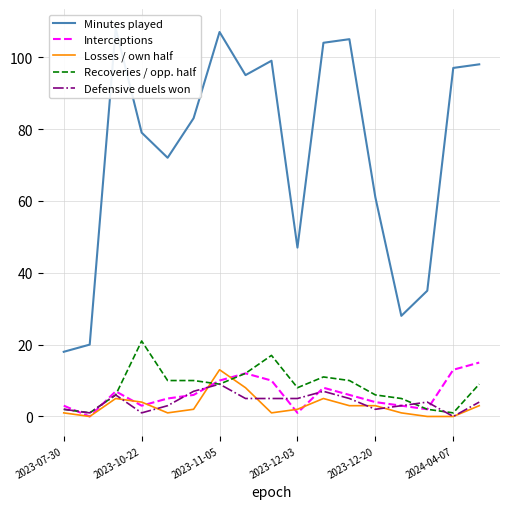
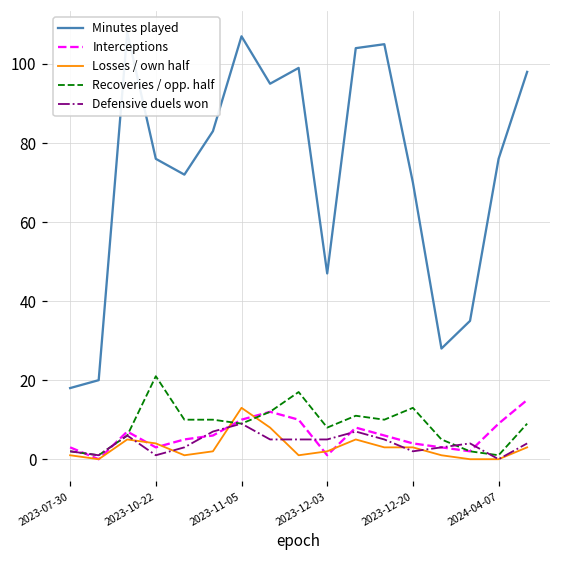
  {
    "Minutes played": {
      "2023-07-30": 18,
-     "2023-10-22": 79,
+     "2023-10-22": 76,
      "2023-11-05": 107,
      "2023-12-03": 47,
-     "2023-12-20": 61,
-     "2024-04-07": 97
+     "2023-12-20": 70,
+     "2024-04-07": 76
    },
    "Interceptions": {
      "2023-07-30": 3,
      "2023-10-22": 3,
      "2023-11-05": 10,
      "2023-12-03": 1,
      "2023-12-20": 4,
-     "2024-04-07": 13
+     "2024-04-07": 9
    },
    "Losses / own half": {
      "2023-07-30": 1,
      "2023-10-22": 4,
      "2023-11-05": 13,
      "2023-12-03": 2,
      "2023-12-20": 3
    },
    "Recoveries / opp. half": {
      "2023-10-22": 21,
      "2023-12-03": 8,
-     "2023-12-20": 6,
+     "2023-12-20": 13,
      "2024-04-07": 1
    },
    "Defensive duels won": {
      "2023-10-22": 1,
      "2023-12-03": 5,
      "2023-12-20": 2
    }
  }
